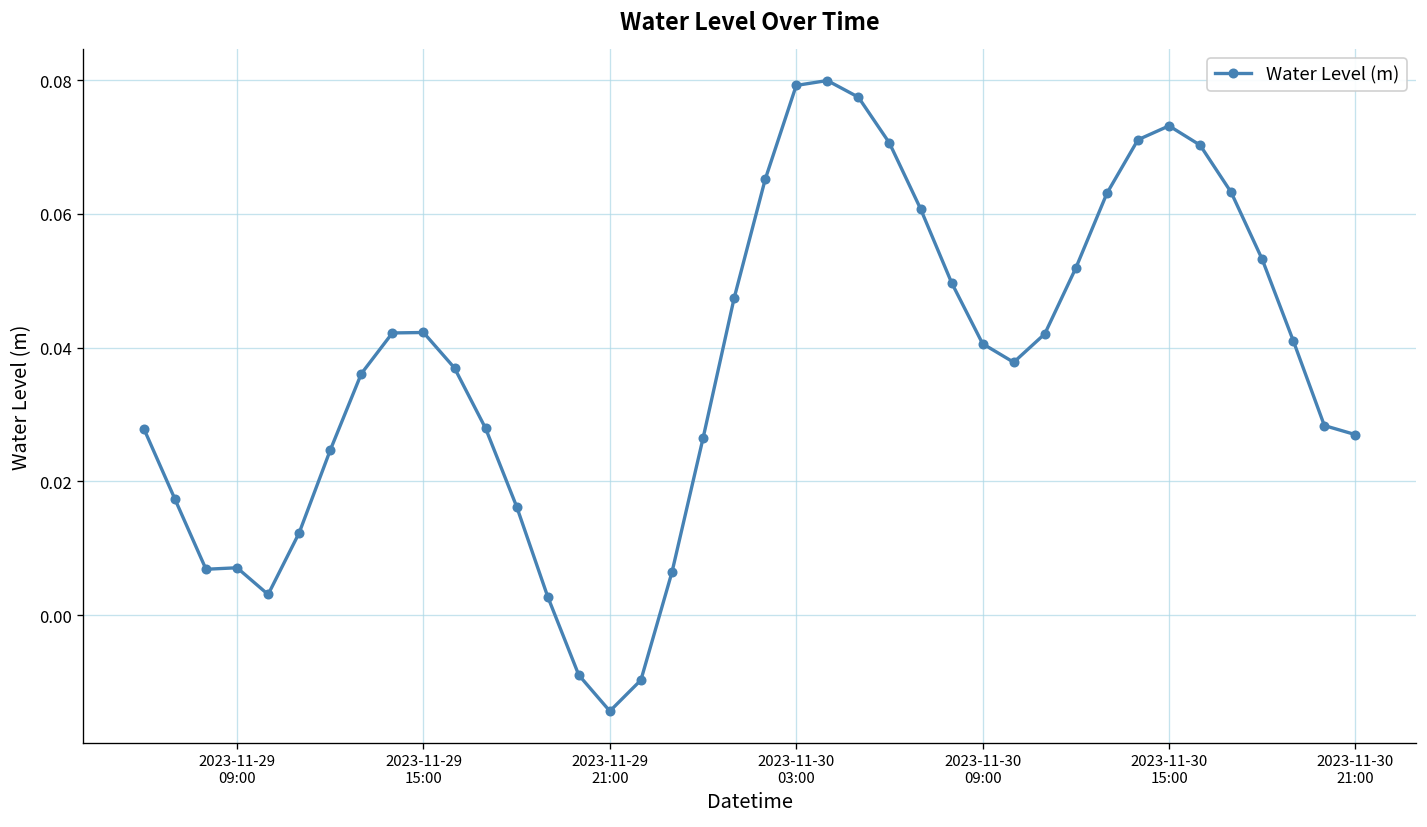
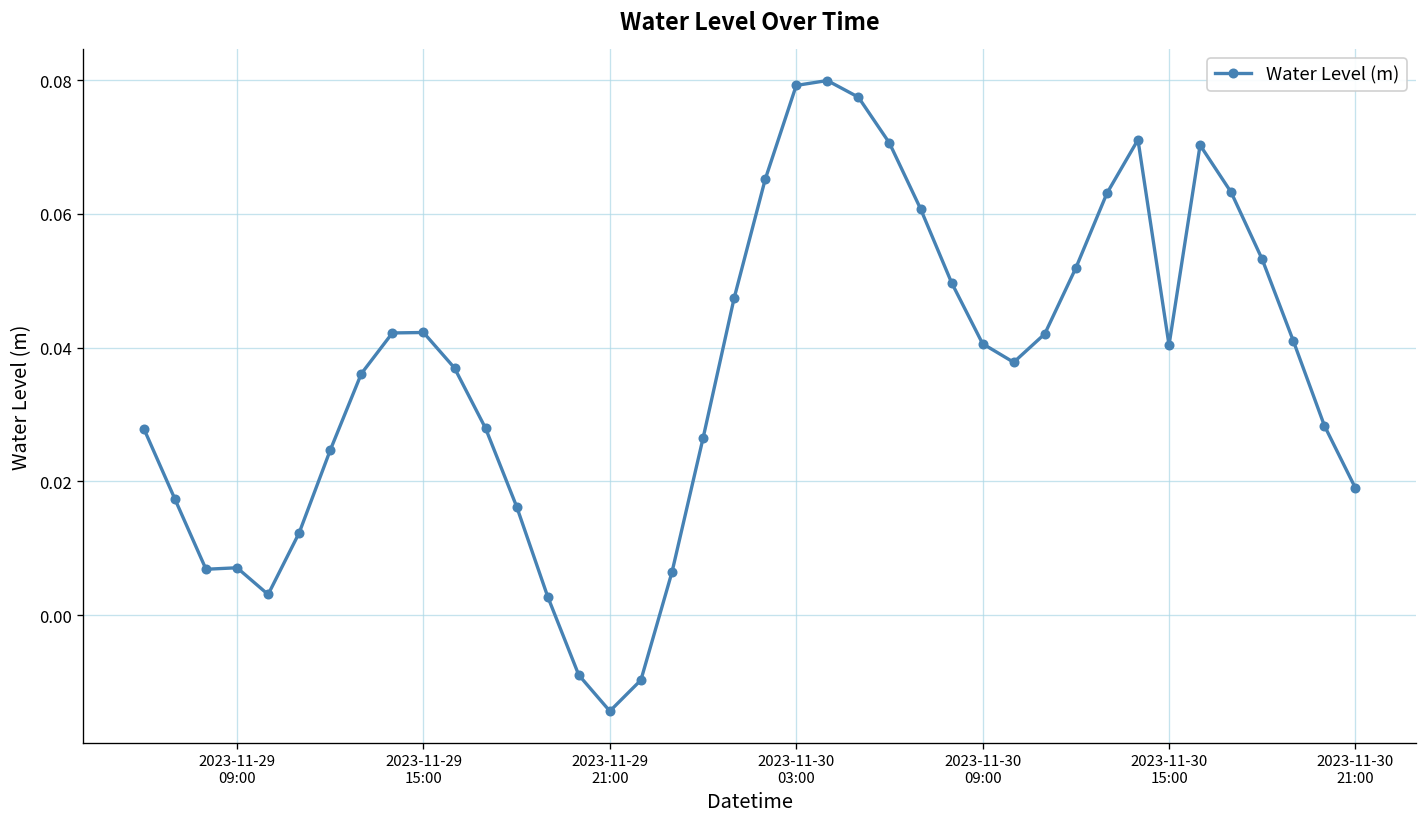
  {
    "2023-11-29 09:00": 0.007,
    "2023-11-29 15:00": 0.042,
    "2023-11-29 21:00": -0.014,
    "2023-11-30 03:00": 0.079,
    "2023-11-30 09:00": 0.041,
-   "2023-11-30 15:00": 0.073,
-   "2023-11-30 21:00": 0.027
+   "2023-11-30 15:00": 0.040,
+   "2023-11-30 21:00": 0.019
  }
